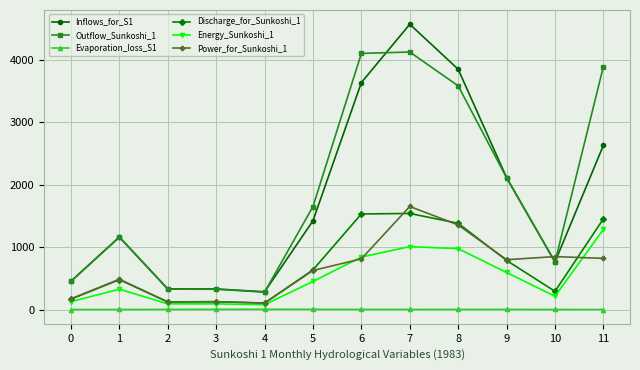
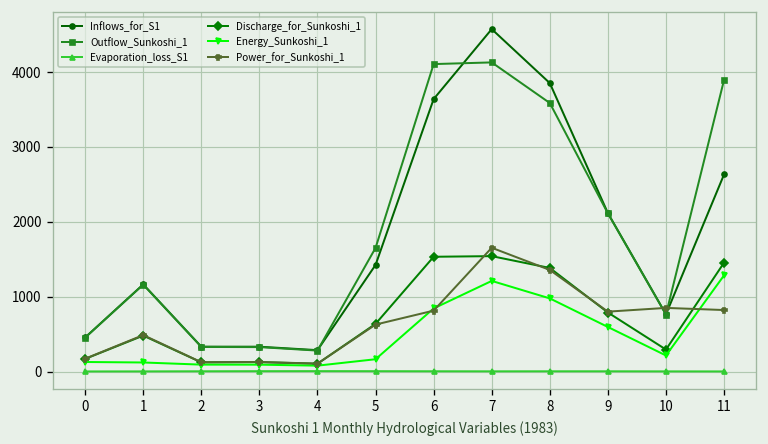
  {
    "Evaporation_loss_S1": {
      "0": 0,
      "1": 0,
      "2": 0,
      "3": 0,
      "4": 0,
      "5": 0,
      "6": 0,
      "7": 0,
      "8": 0,
      "9": 0,
      "10": 0,
      "11": 0
    },
    "Energy_Sunkoshi_1": {
      "0": 100,
-     "1": 300,
-     "5": 500,
-     "7": 1000,
+     "1": 100,
+     "5": 200,
+     "7": 1200,
      "8": 1000,
      "9": 600,
      "10": 200,
      "11": 1300
    },
    "Power_for_Sunkoshi_1": {
      "7": 1700,
      "10": 900,
      "11": 800
    }
  }
